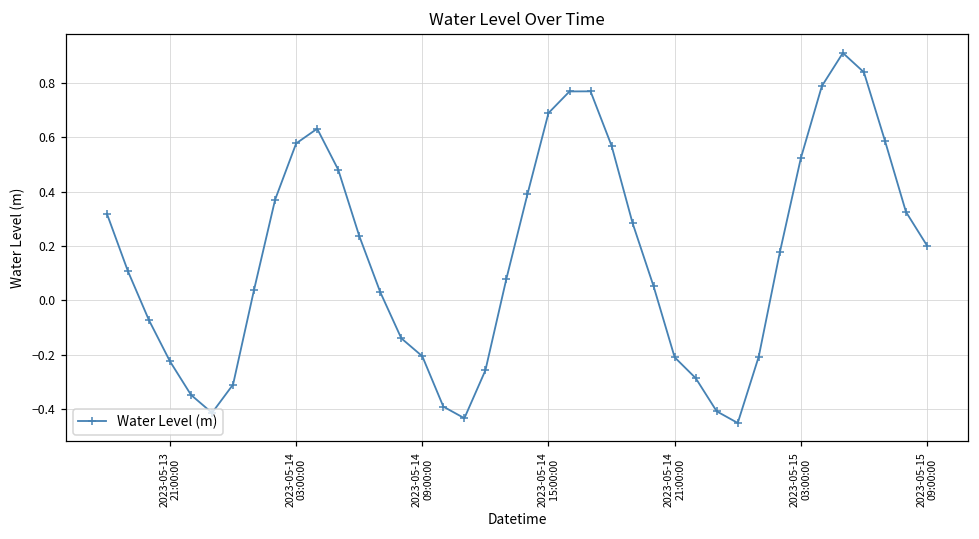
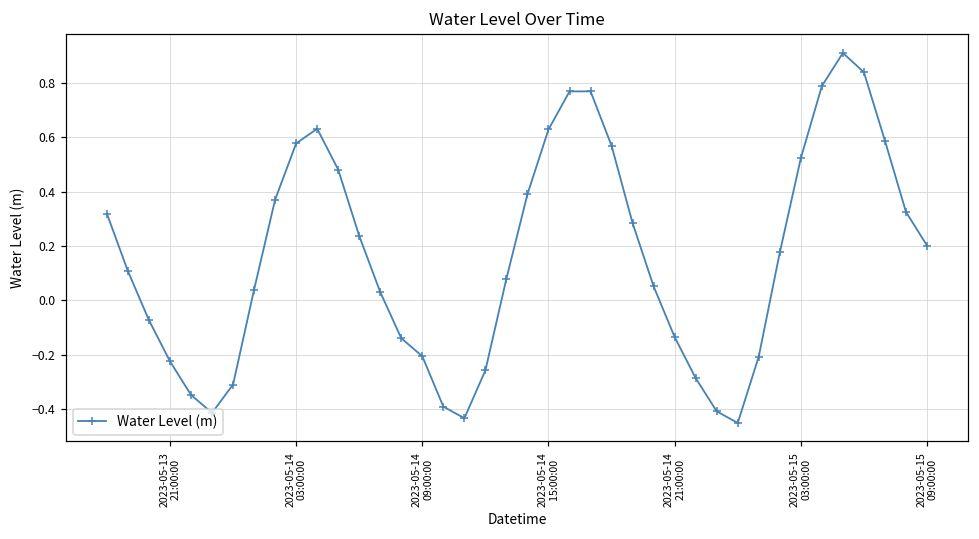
  {
    "2023-05-13 21:00:00": -0.22,
    "2023-05-14 03:00:00": 0.58,
    "2023-05-14 09:00:00": -0.20,
-   "2023-05-14 15:00:00": 0.69,
-   "2023-05-14 21:00:00": -0.21,
+   "2023-05-14 15:00:00": 0.63,
+   "2023-05-14 21:00:00": -0.13,
    "2023-05-15 03:00:00": 0.52,
    "2023-05-15 09:00:00": 0.20
  }
